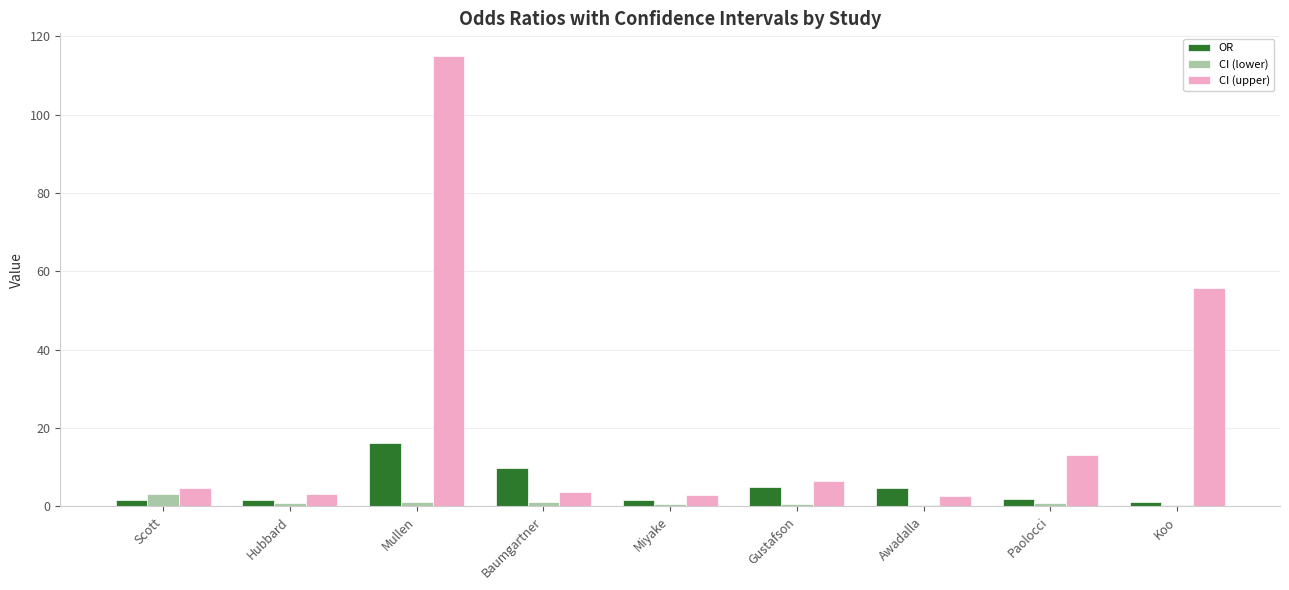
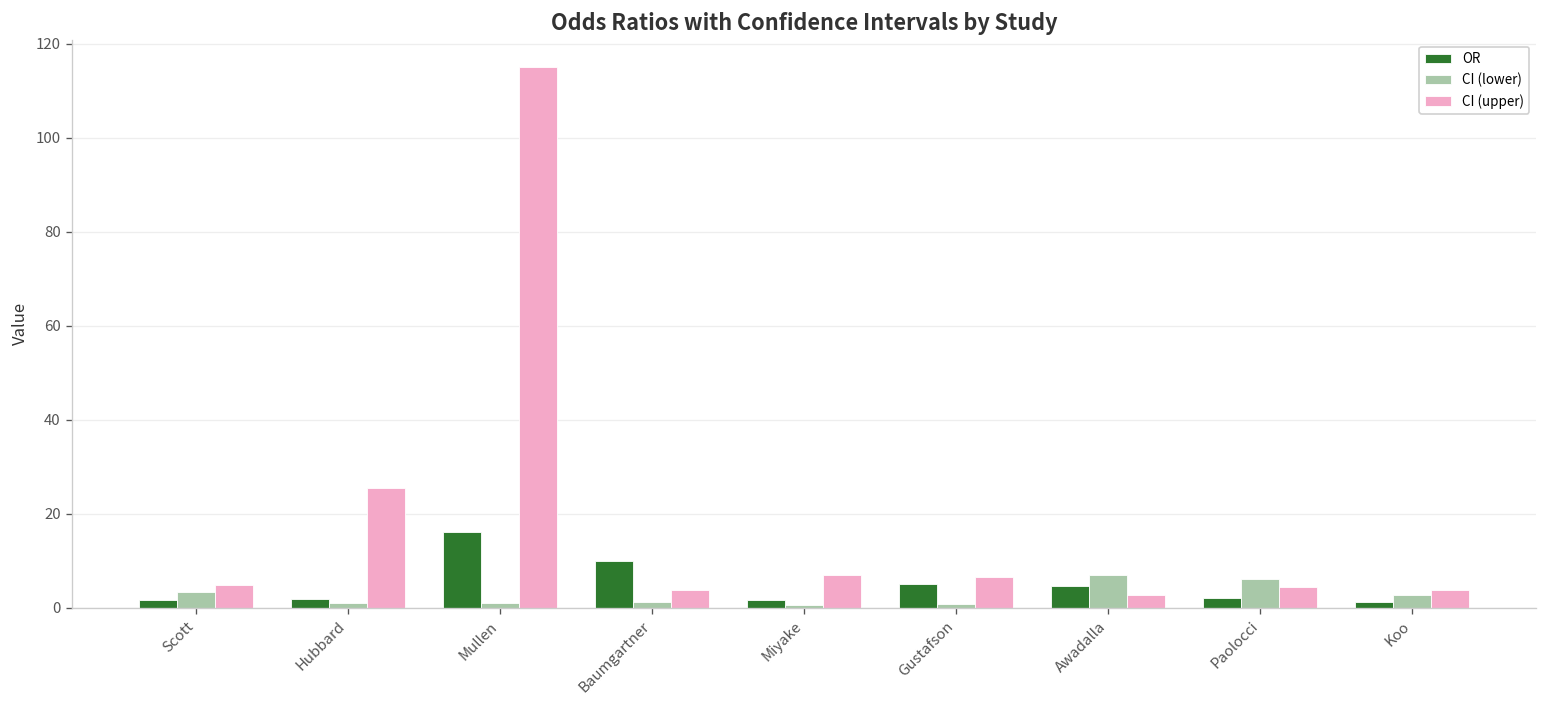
  {
    "OR": {
      "Scott": 2,
      "Hubbard": 2,
      "Mullen": 16,
      "Baumgartner": 10,
      "Miyake": 2,
      "Gustafson": 5,
      "Awadalla": 5,
      "Paolocci": 2,
      "Koo": 1
    },
    "CI (lower)": {
      "Scott": 3,
      "Hubbard": 1,
      "Mullen": 1,
      "Baumgartner": 1,
      "Gustafson": 1,
-     "Awadalla": 0,
-     "Paolocci": 1,
-     "Koo": 0
+     "Awadalla": 7,
+     "Paolocci": 6,
+     "Koo": 3
    },
    "CI (upper)": {
      "Scott": 5,
-     "Hubbard": 3,
+     "Hubbard": 25,
      "Mullen": 115,
      "Baumgartner": 4,
-     "Miyake": 3,
+     "Miyake": 7,
      "Gustafson": 6,
      "Awadalla": 3,
-     "Paolocci": 13,
-     "Koo": 56
+     "Paolocci": 4,
+     "Koo": 4
    }
  }
